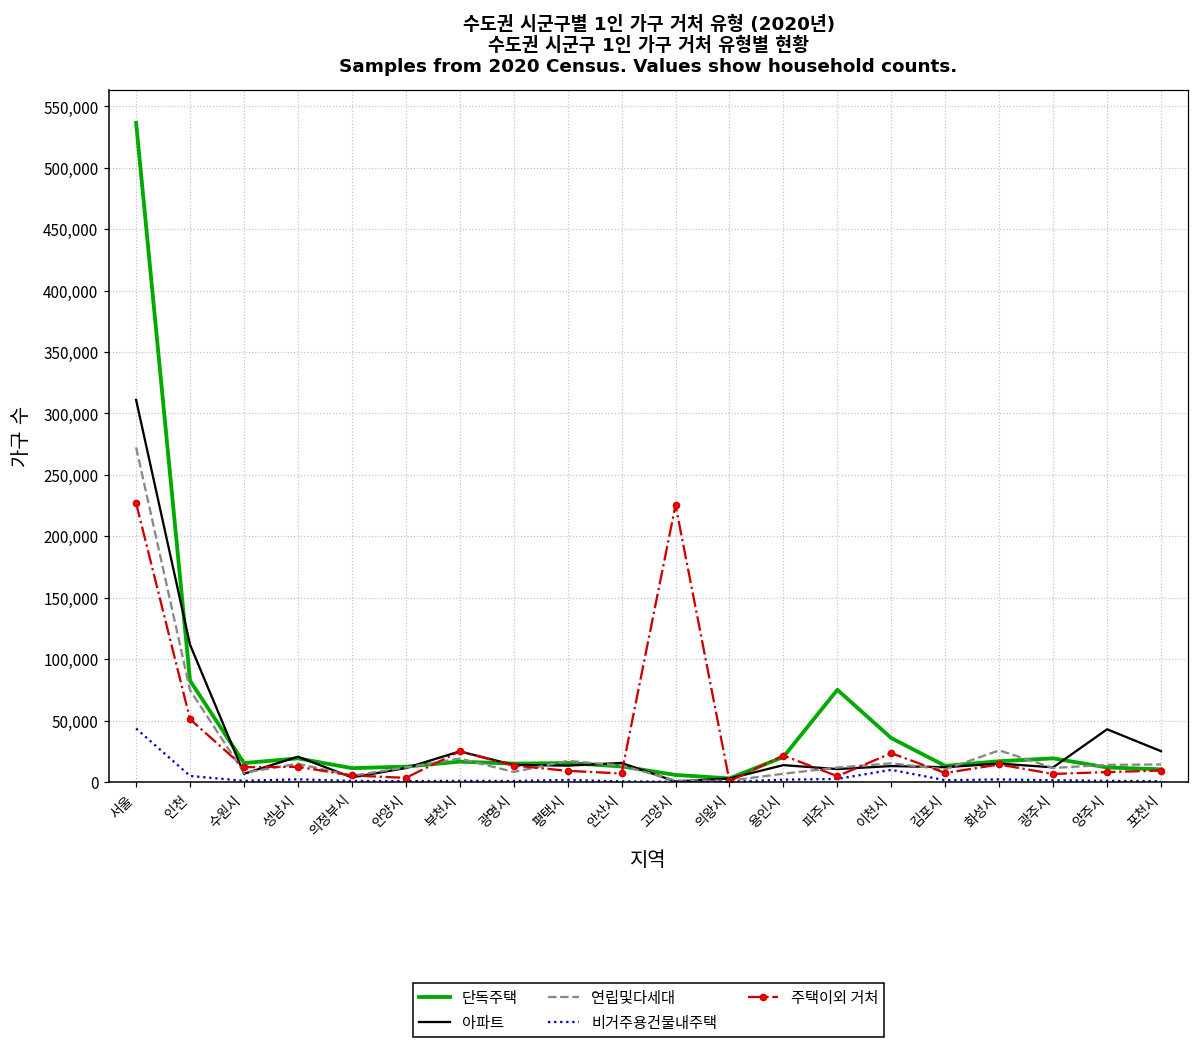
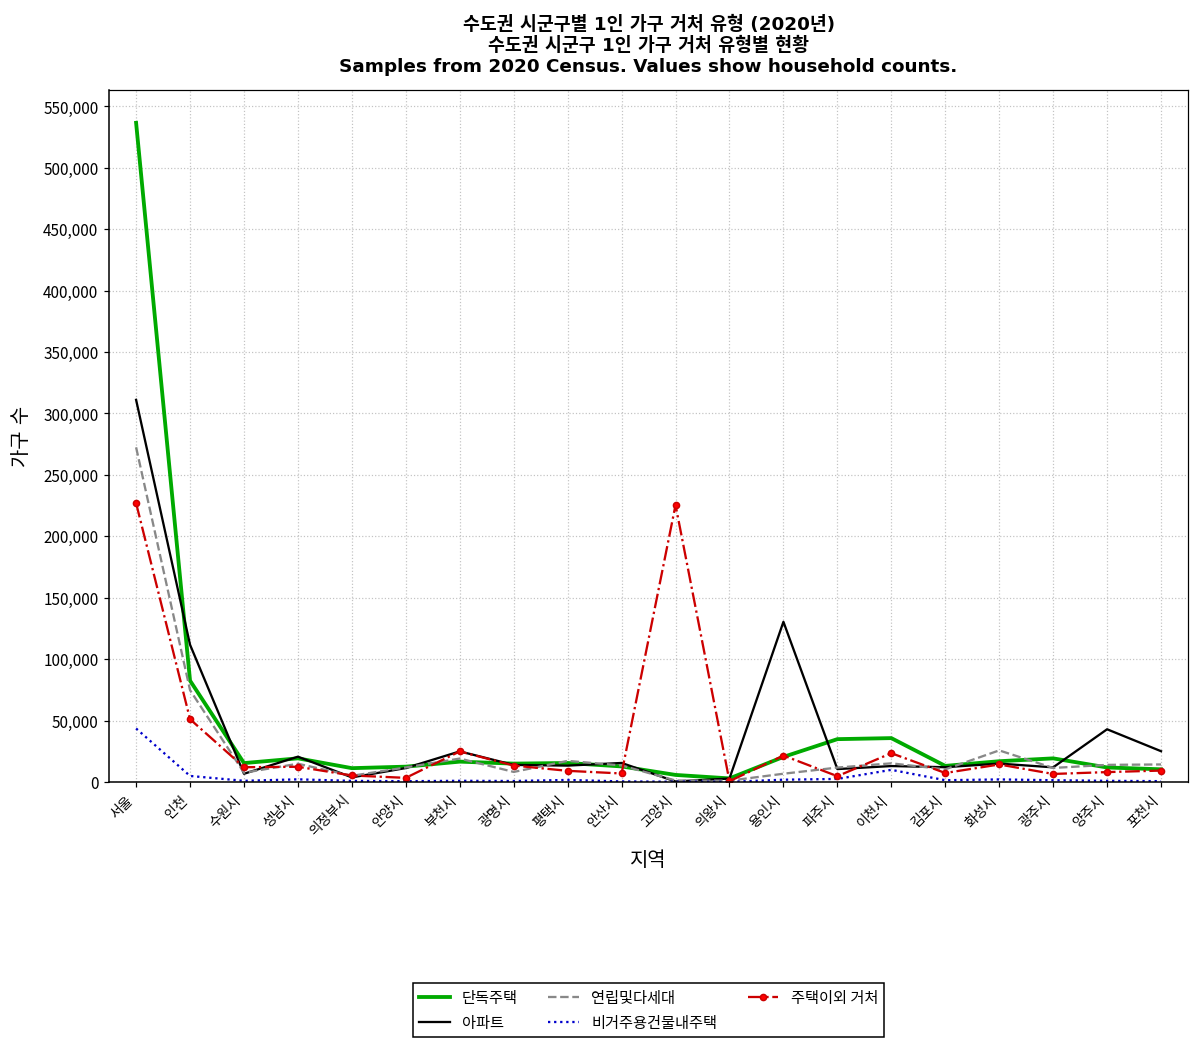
  {
    "단독주택": {
      "서울": "537,000",
      "인천": "82,000",
      "수원시": "15,000",
      "의정부시": "11,000",
      "부천시": "17,000",
      "고양시": "6,000",
-     "파주시": "75,000",
+     "파주시": "35,000",
      "이천시": "36,000",
      "광주시": "19,000"
    },
    "아파트": {
      "서울": "311,000",
      "인천": "112,000",
-     "용인시": "14,000",
+     "용인시": "130,000",
      "양주시": "43,000",
      "포천시": "25,000"
    },
    "연립및다세대": {
      "서울": "272,000",
      "인천": "75,000",
      "성남시": "15,000",
      "부천시": "19,000",
      "광명시": "8,000",
      "용인시": "7,000",
      "화성시": "26,000",
      "포천시": "14,000"
    },
    "비거주용건물내주택": {
      "서울": "44,000",
      "인천": "5,000",
      "수원시": "1,000",
      "성남시": "2,000",
      "의정부시": "1,000",
      "안양시": "1,000",
      "부천시": "1,000",
      "광명시": "1,000",
      "평택시": "2,000",
      "안산시": "0",
      "용인시": "2,000",
      "이천시": "10,000",
      "김포시": "1,000",
      "화성시": "2,000",
      "광주시": "1,000",
      "양주시": "1,000",
      "포천시": "1,000"
    },
    "주택이외 거처": {
      "서울": "227,000",
      "인천": "51,000",
      "수원시": "12,000",
      "성남시": "12,000",
      "안양시": "3,000",
      "평택시": "9,000",
      "안산시": "7,000",
      "고양시": "225,000",
      "이천시": "23,000",
      "김포시": "7,000",
      "광주시": "6,000",
      "양주시": "8,000"
    }
  }
